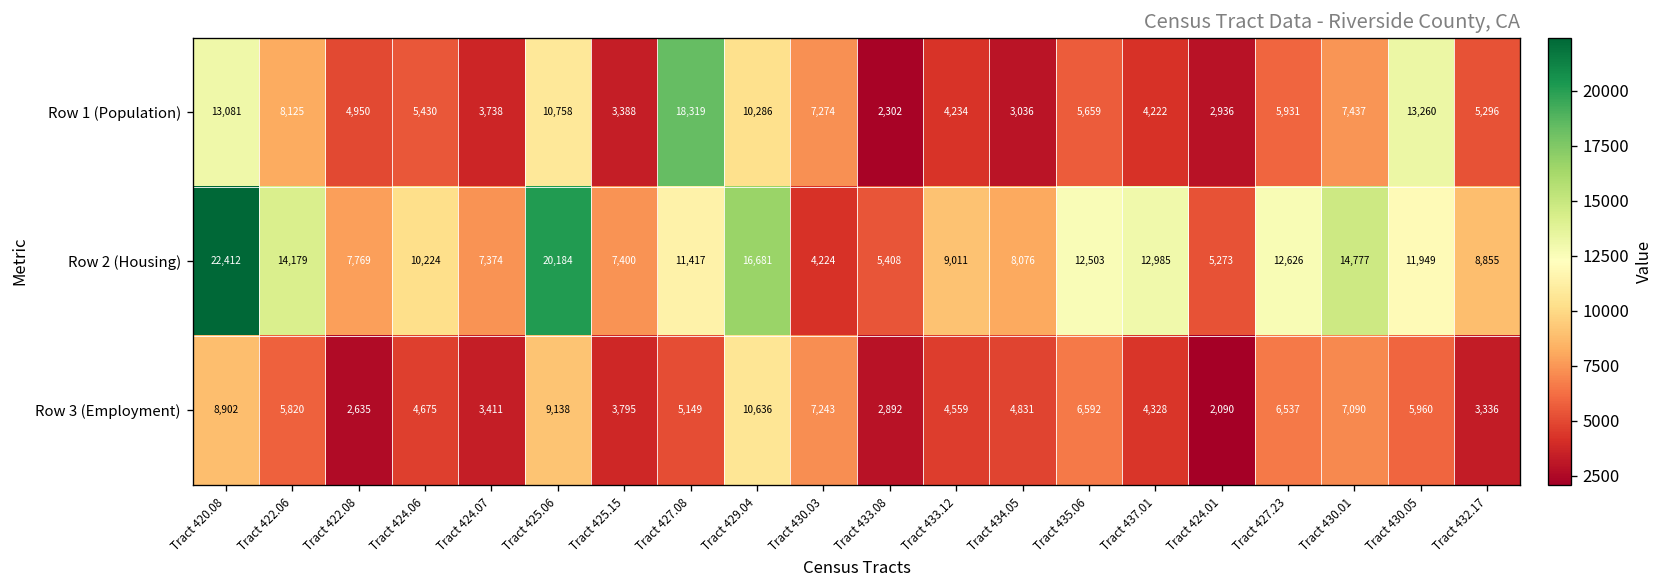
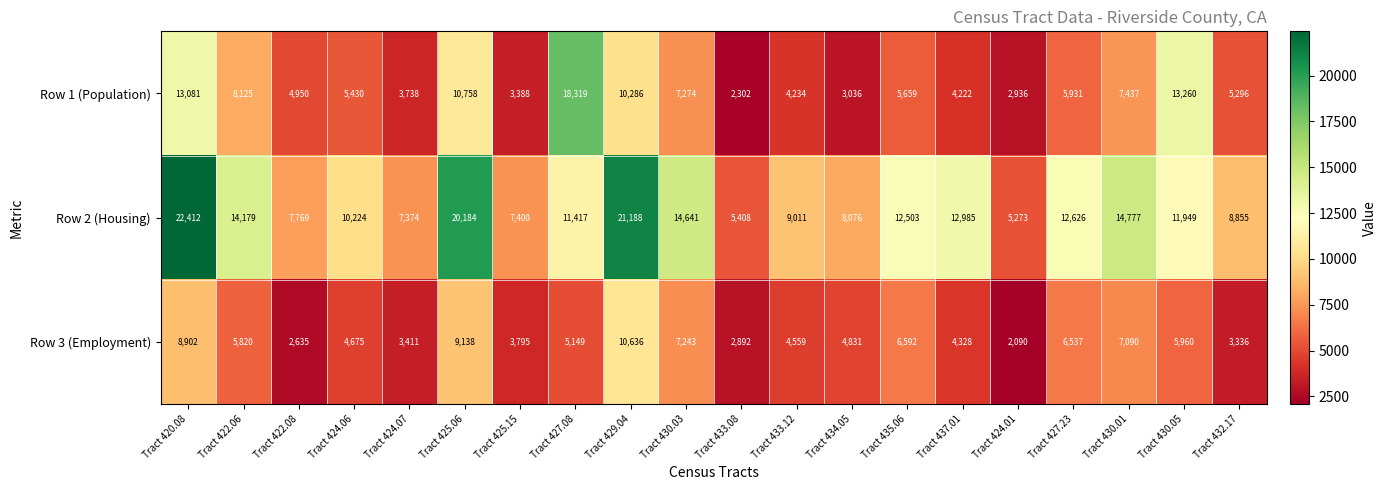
  {
    "Row 1 (Population)": {
      "Tract 420.08": "13,081",
      "Tract 422.06": "8,125",
      "Tract 422.08": "4,950",
      "Tract 424.06": "5,430",
      "Tract 424.07": "3,738",
      "Tract 425.06": "10,758",
      "Tract 425.15": "3,388",
      "Tract 427.08": "18,319",
      "Tract 429.04": "10,286",
      "Tract 430.03": "7,274",
      "Tract 433.08": "2,302",
      "Tract 433.12": "4,234",
      "Tract 434.05": "3,036",
      "Tract 435.06": "5,659",
      "Tract 437.01": "4,222",
      "Tract 424.01": "2,936",
      "Tract 427.23": "5,931",
      "Tract 430.01": "7,437",
      "Tract 430.05": "13,260",
      "Tract 432.17": "5,296"
    },
    "Row 2 (Housing)": {
      "Tract 420.08": "22,412",
      "Tract 422.06": "14,179",
      "Tract 422.08": "7,769",
      "Tract 424.06": "10,224",
      "Tract 424.07": "7,374",
      "Tract 425.06": "20,184",
      "Tract 425.15": "7,400",
      "Tract 427.08": "11,417",
-     "Tract 429.04": "16,681",
-     "Tract 430.03": "4,224",
+     "Tract 429.04": "21,188",
+     "Tract 430.03": "14,641",
      "Tract 433.08": "5,408",
      "Tract 433.12": "9,011",
      "Tract 434.05": "8,076",
      "Tract 435.06": "12,503",
      "Tract 437.01": "12,985",
      "Tract 424.01": "5,273",
      "Tract 427.23": "12,626",
      "Tract 430.01": "14,777",
      "Tract 430.05": "11,949",
      "Tract 432.17": "8,855"
    },
    "Row 3 (Employment)": {
      "Tract 420.08": "8,902",
      "Tract 422.06": "5,820",
      "Tract 422.08": "2,635",
      "Tract 424.06": "4,675",
      "Tract 424.07": "3,411",
      "Tract 425.06": "9,138",
      "Tract 425.15": "3,795",
      "Tract 427.08": "5,149",
      "Tract 429.04": "10,636",
      "Tract 430.03": "7,243",
      "Tract 433.08": "2,892",
      "Tract 433.12": "4,559",
      "Tract 434.05": "4,831",
      "Tract 435.06": "6,592",
      "Tract 437.01": "4,328",
      "Tract 424.01": "2,090",
      "Tract 427.23": "6,537",
      "Tract 430.01": "7,090",
      "Tract 430.05": "5,960",
      "Tract 432.17": "3,336"
    }
  }
